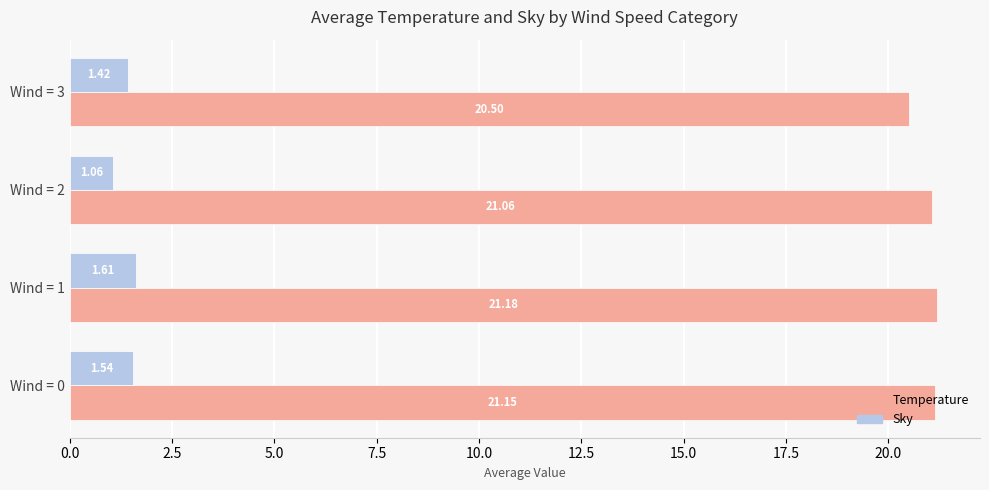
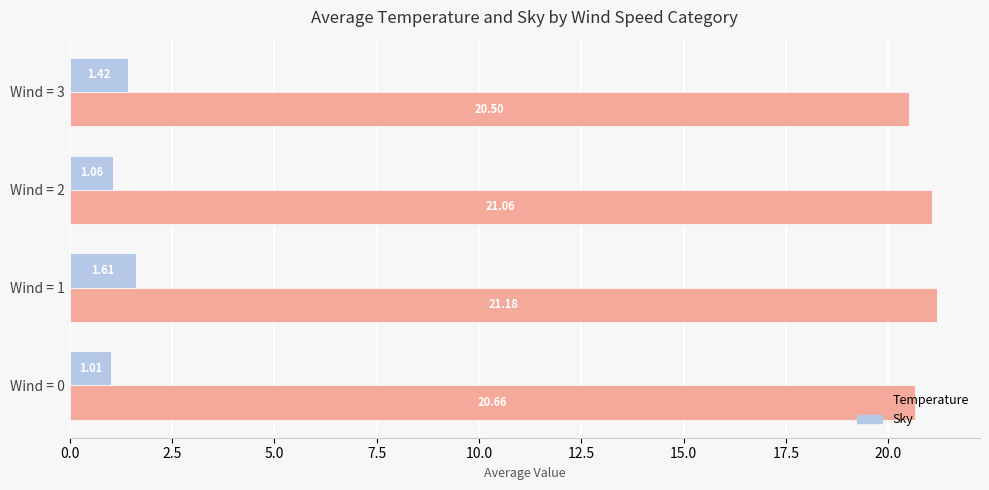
  {
    "Temperature": {
      "Wind = 3": 20.50,
      "Wind = 2": 21.06,
      "Wind = 1": 21.18,
-     "Wind = 0": 21.15
+     "Wind = 0": 20.66
    },
    "Sky": {
      "Wind = 3": 1.42,
      "Wind = 2": 1.06,
      "Wind = 1": 1.61,
-     "Wind = 0": 1.54
+     "Wind = 0": 1.01
    }
  }
